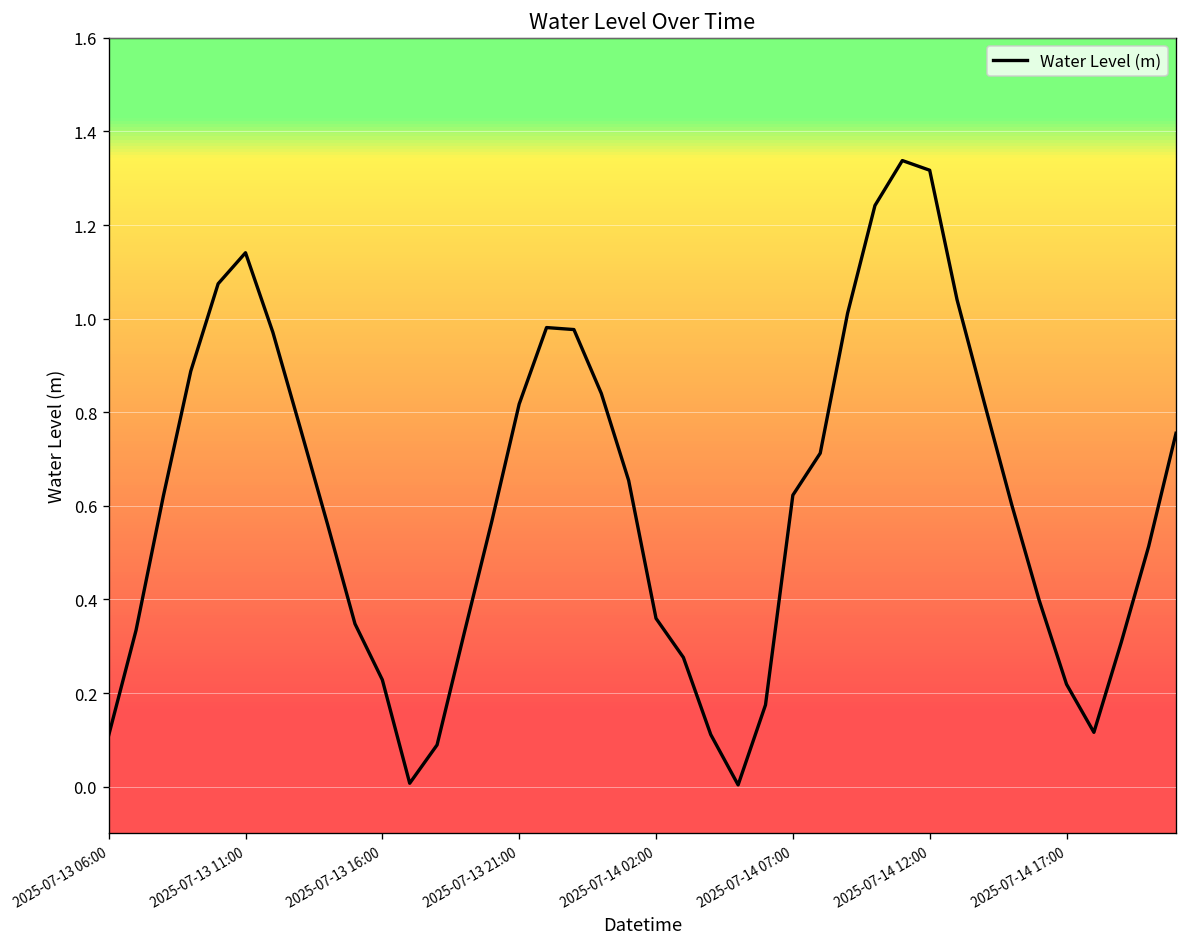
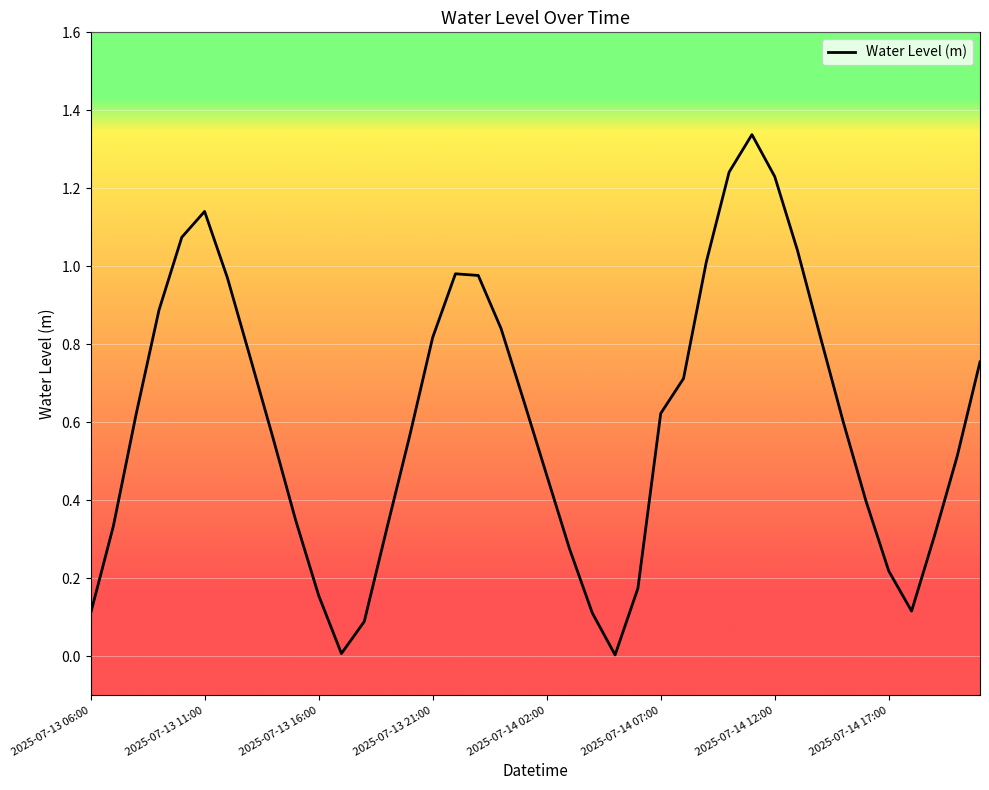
  {
    "2025-07-13 06:00": 0.11,
    "2025-07-13 11:00": 1.14,
-   "2025-07-13 16:00": 0.23,
+   "2025-07-13 16:00": 0.16,
    "2025-07-13 21:00": 0.82,
-   "2025-07-14 02:00": 0.36,
+   "2025-07-14 02:00": 0.46,
    "2025-07-14 07:00": 0.62,
-   "2025-07-14 12:00": 1.32,
+   "2025-07-14 12:00": 1.23,
    "2025-07-14 17:00": 0.22
  }
